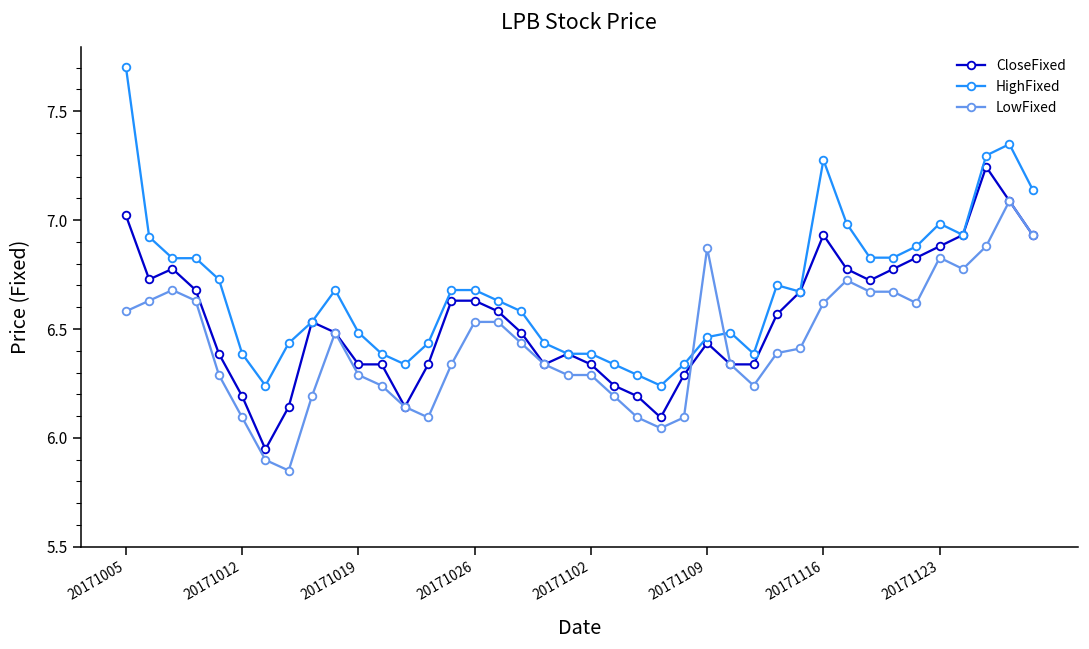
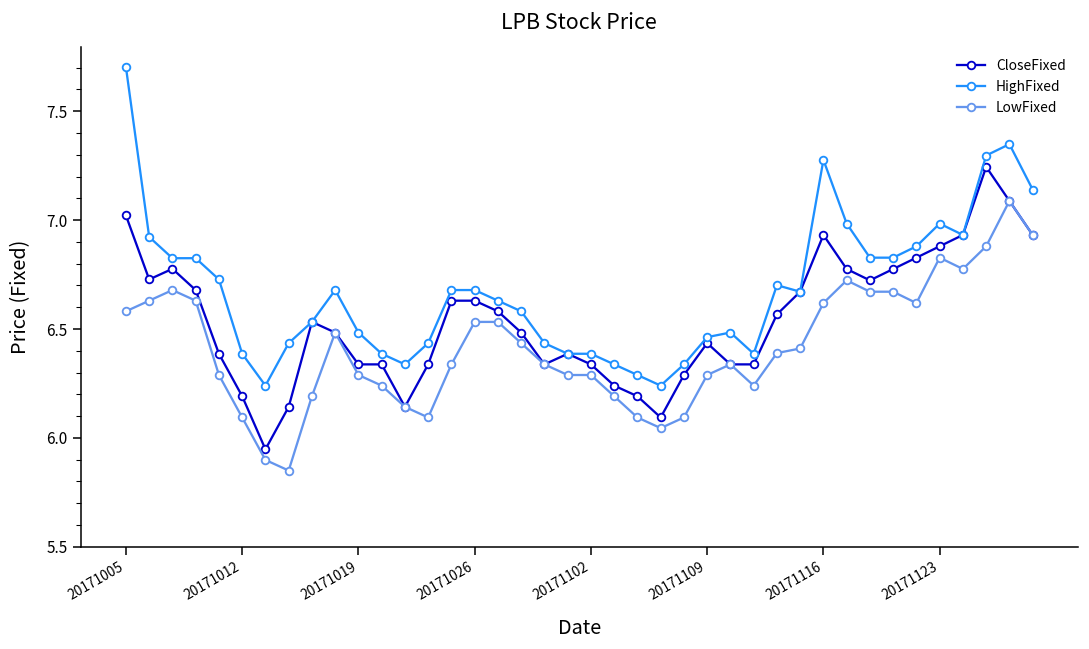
  {
    "CloseFixed": {
      "20171005": 7.02,
      "20171012": 6.19,
      "20171019": 6.34,
      "20171026": 6.63,
      "20171102": 6.34,
      "20171109": 6.44,
      "20171116": 6.93,
      "20171123": 6.88
    },
    "HighFixed": {
      "20171005": 7.70,
      "20171012": 6.39,
      "20171019": 6.48,
      "20171026": 6.68,
      "20171102": 6.39,
      "20171109": 6.46,
      "20171116": 7.28,
      "20171123": 6.98
    },
    "LowFixed": {
      "20171005": 6.58,
      "20171012": 6.09,
      "20171019": 6.29,
      "20171026": 6.53,
      "20171102": 6.29,
-     "20171109": 6.87,
+     "20171109": 6.29,
      "20171116": 6.62,
      "20171123": 6.83
    }
  }
